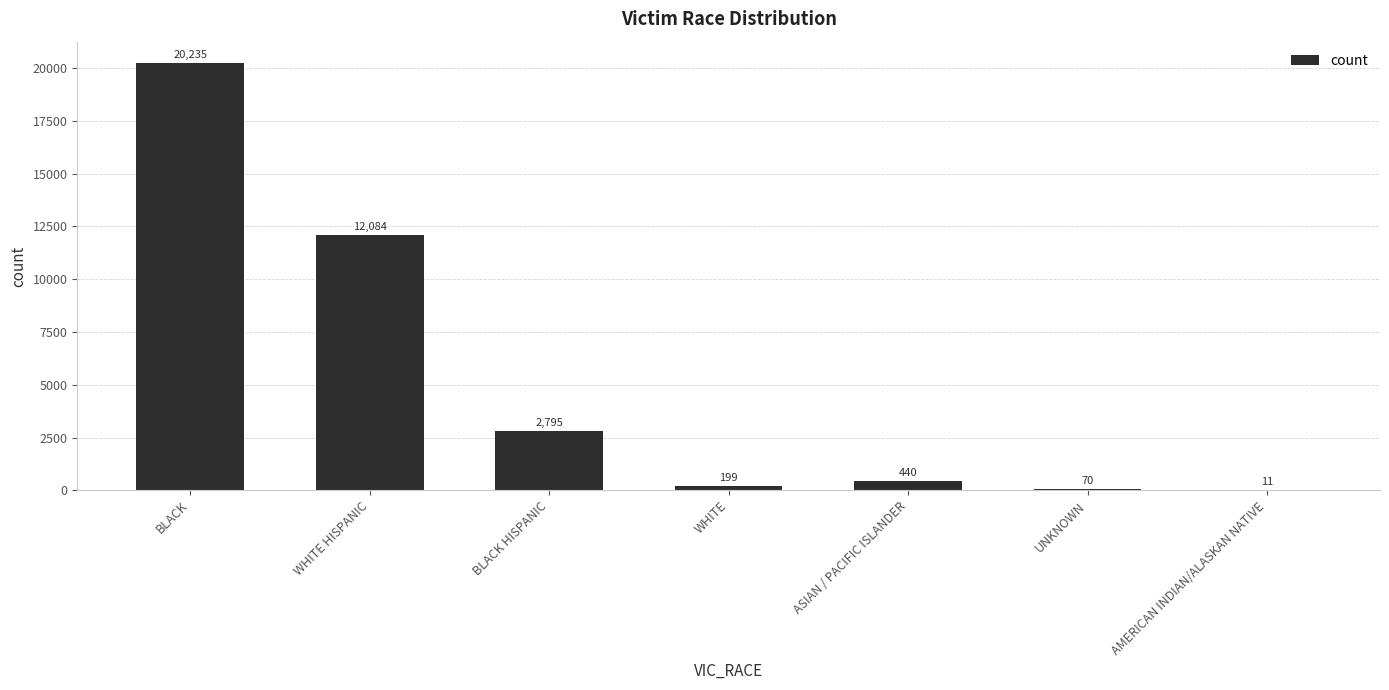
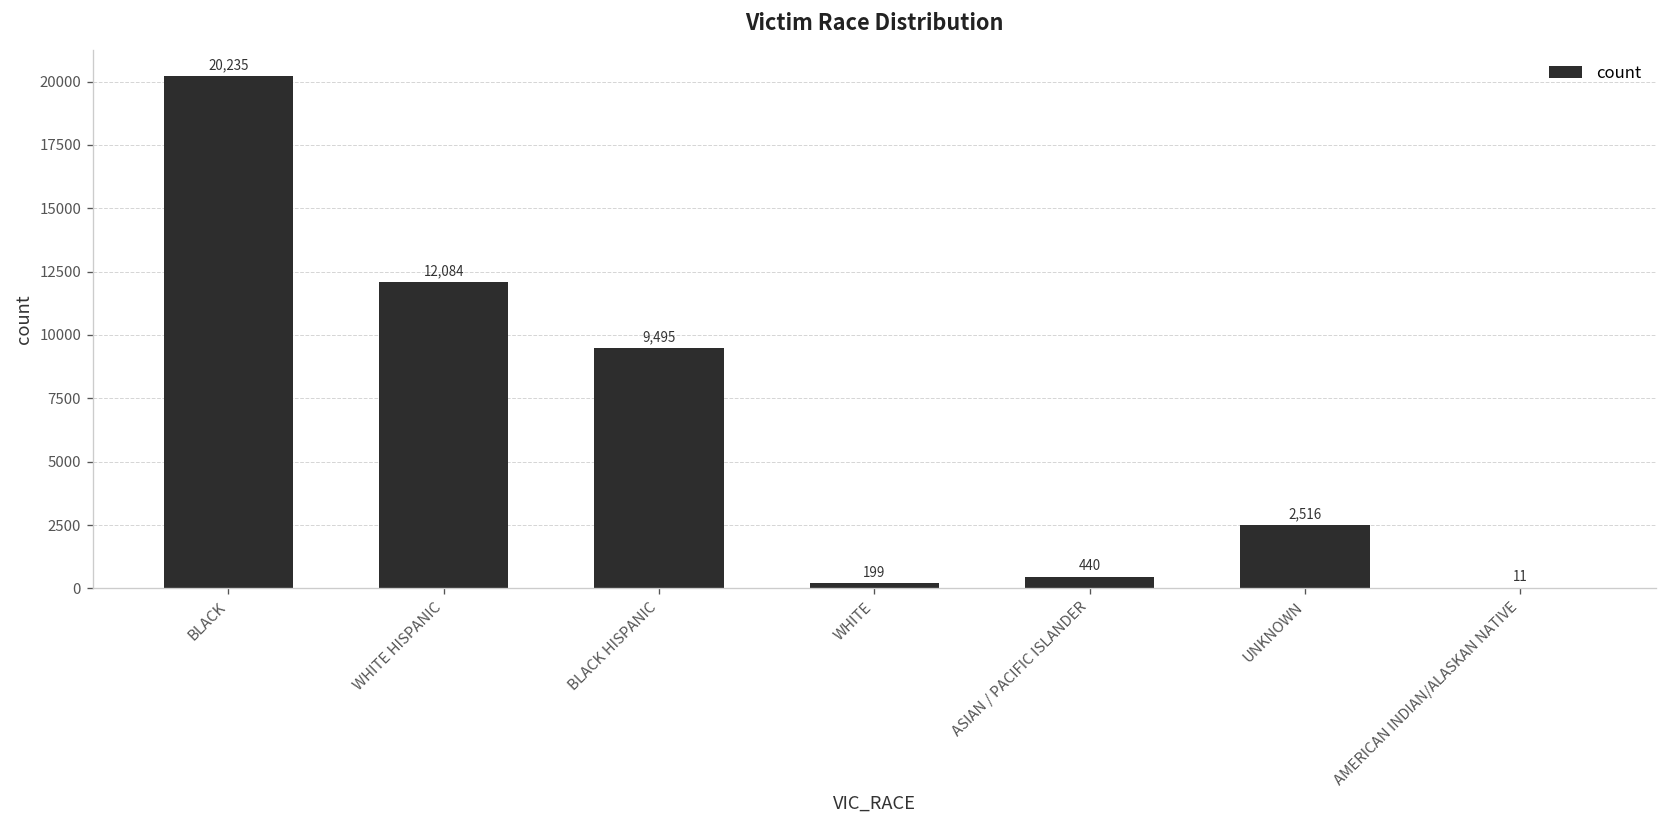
  {
    "BLACK": "20,235",
    "WHITE HISPANIC": "12,084",
-   "BLACK HISPANIC": "2,795",
+   "BLACK HISPANIC": "9,495",
    "WHITE": "199",
    "ASIAN / PACIFIC ISLANDER": "440",
-   "UNKNOWN": "70",
+   "UNKNOWN": "2,516",
    "AMERICAN INDIAN/ALASKAN NATIVE": "11"
  }
